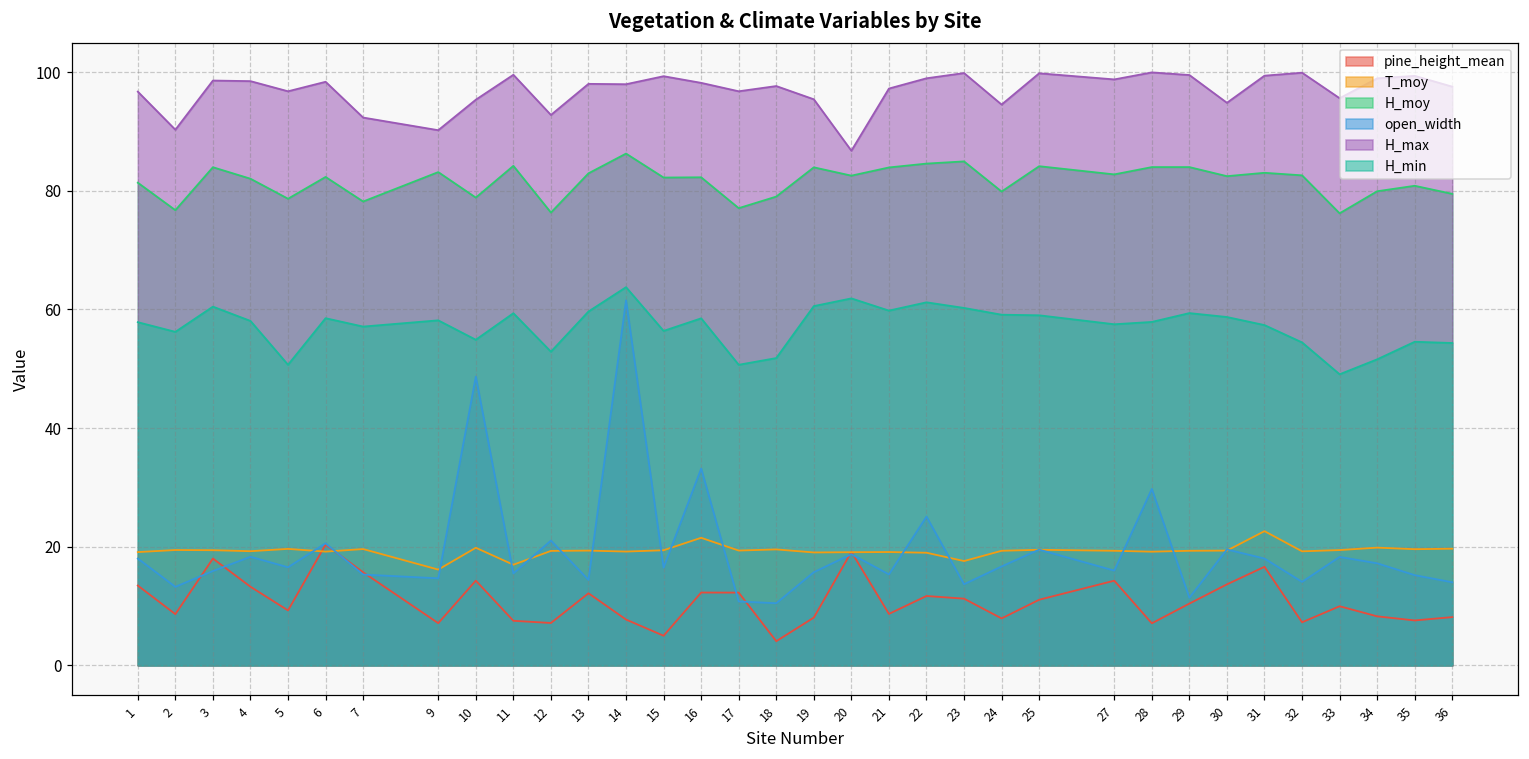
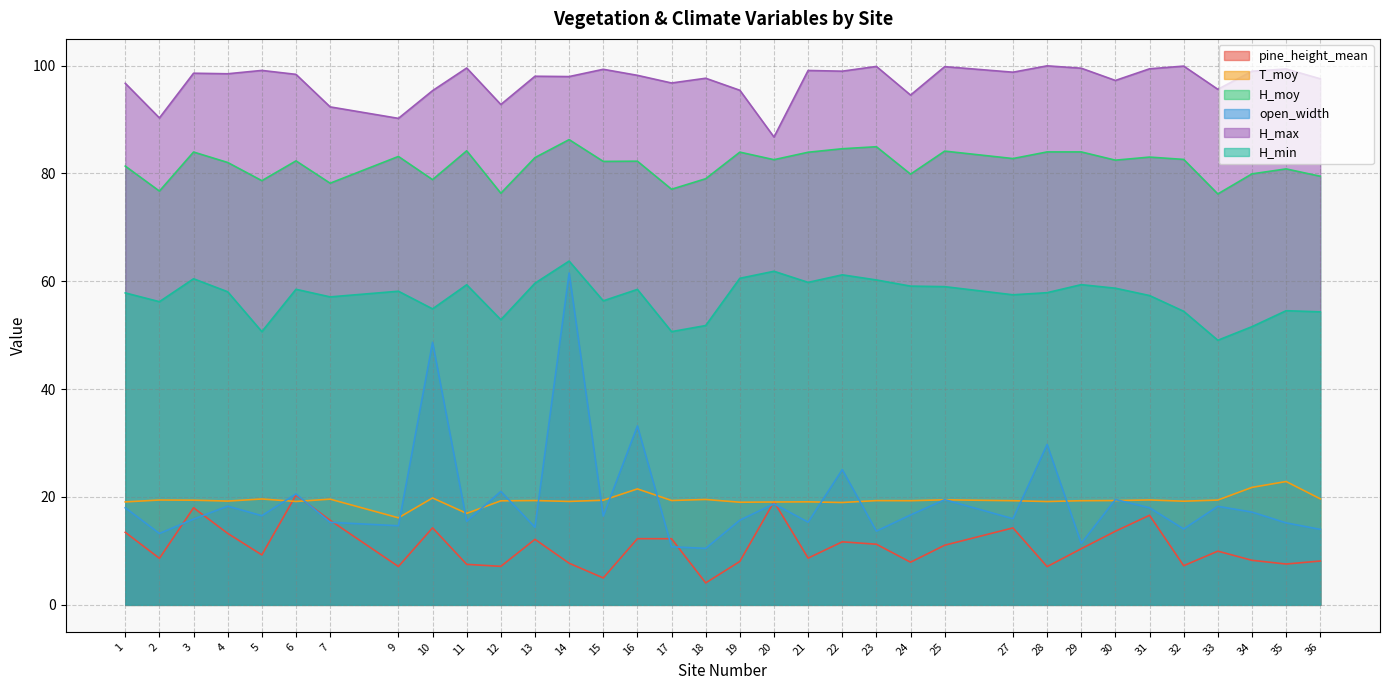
  {
    "pine_height_mean": {
      "1": 13,
      "2": 9,
      "3": 18,
      "4": 13,
      "5": 9,
      "9": 7,
      "10": 14,
      "11": 8,
      "12": 7,
      "13": 12,
      "14": 8,
      "15": 5,
      "16": 12,
      "17": 12,
      "18": 4,
      "19": 8,
      "21": 9,
      "22": 12,
      "23": 11,
      "24": 8,
      "25": 11,
      "27": 14,
      "28": 7,
      "29": 10,
      "30": 14,
      "31": 17,
      "32": 7,
      "33": 10,
      "34": 8,
      "35": 8,
      "36": 8
    },
    "T_moy": {
      "1": 19,
      "2": 19,
      "3": 19,
      "4": 19,
      "5": 20,
      "6": 19,
      "7": 20,
      "9": 16,
      "10": 20,
      "11": 17,
      "12": 19,
      "13": 19,
      "14": 19,
      "15": 19,
      "16": 22,
      "17": 19,
      "18": 20,
      "19": 19,
      "21": 19,
      "22": 19,
-     "23": 18,
+     "23": 19,
      "24": 19,
      "27": 19,
      "28": 19,
      "29": 19,
-     "31": 23,
+     "31": 19,
      "32": 19,
      "33": 19,
-     "34": 20,
-     "35": 20,
+     "34": 22,
+     "35": 23,
      "36": 20
    },
    "open_width": {
      "1": 18,
      "2": 13,
      "3": 16,
      "4": 18,
      "5": 17,
      "9": 15,
      "10": 49,
      "11": 16,
      "12": 21,
      "13": 14,
      "14": 62,
      "15": 16,
      "16": 33,
      "17": 11,
      "18": 10,
      "19": 16,
      "21": 15,
      "22": 25,
      "23": 14,
      "24": 17,
      "27": 16,
      "28": 30,
      "29": 11,
      "31": 18,
      "32": 14,
      "33": 18,
      "34": 17,
      "35": 15,
      "36": 14
    },
    "H_max": {
      "1": 97,
      "2": 90,
      "3": 99,
      "4": 98,
-     "5": 97,
+     "5": 99,
      "6": 98,
      "7": 92,
      "9": 90,
      "10": 95,
      "11": 100,
      "12": 93,
      "13": 98,
      "14": 98,
      "15": 99,
      "16": 98,
      "17": 97,
      "18": 98,
      "19": 95,
      "20": 87,
-     "21": 97,
+     "21": 99,
      "22": 99,
      "23": 100,
      "24": 95,
      "25": 100,
      "27": 99,
      "28": 100,
      "29": 100,
-     "30": 95,
+     "30": 97,
      "31": 99,
      "32": 100,
      "33": 96
    }
  }
